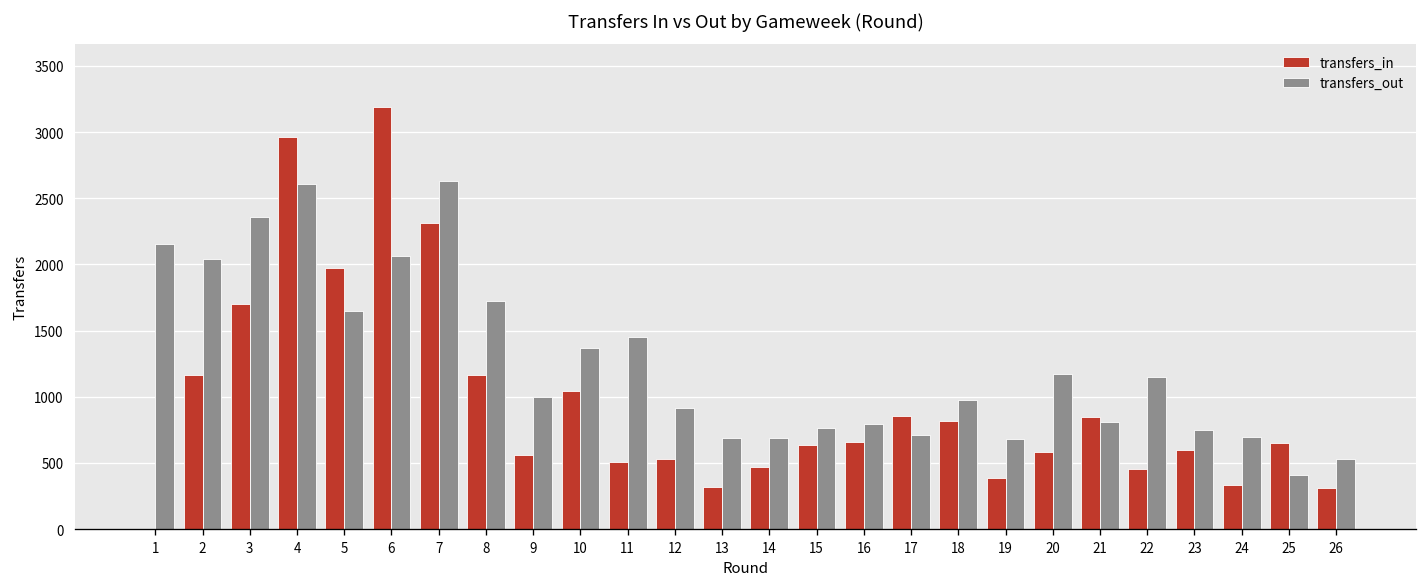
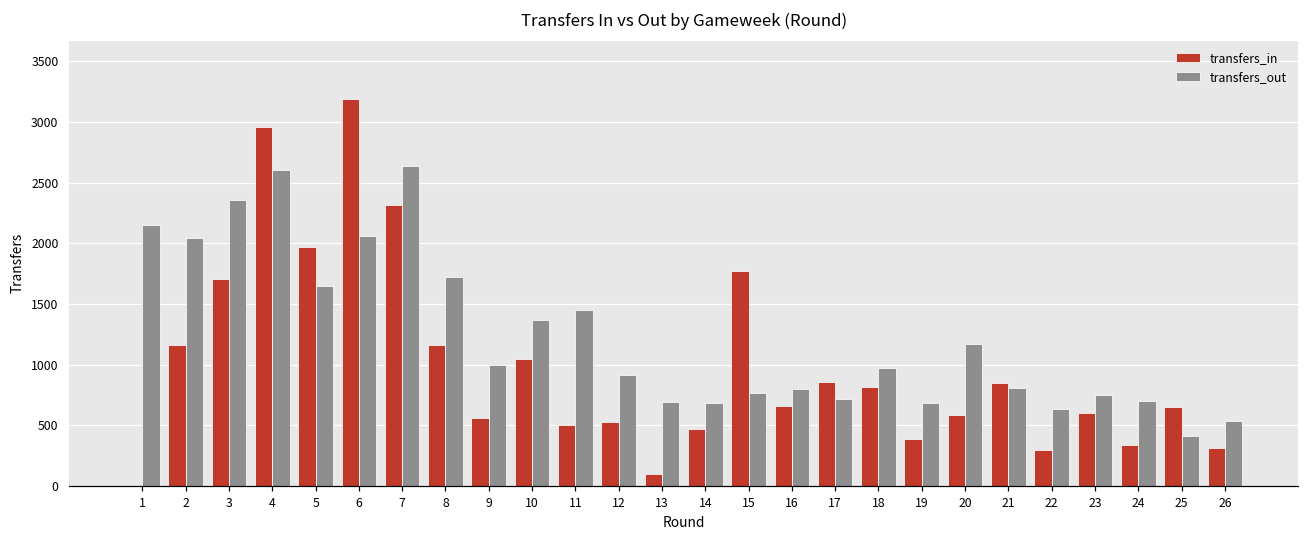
  {
    "transfers_in": {
      "1": 0,
      "2": 1160,
      "3": 1700,
      "4": 2960,
      "5": 1970,
      "6": 3190,
      "7": 2320,
      "8": 1160,
      "9": 560,
      "10": 1040,
      "11": 500,
      "12": 530,
-     "13": 320,
+     "13": 100,
      "14": 470,
-     "15": 630,
+     "15": 1770,
      "16": 660,
      "17": 850,
      "18": 810,
      "19": 390,
      "20": 590,
      "21": 850,
-     "22": 450,
+     "22": 290,
      "23": 600,
      "24": 330,
      "25": 650,
      "26": 310
    },
    "transfers_out": {
      "1": 2150,
      "2": 2040,
      "3": 2360,
      "4": 2610,
      "5": 1650,
      "6": 2060,
      "7": 2630,
      "8": 1730,
      "9": 1000,
      "10": 1370,
      "11": 1450,
      "12": 910,
      "13": 690,
      "14": 690,
      "15": 760,
      "16": 800,
      "17": 710,
      "18": 980,
      "19": 680,
      "20": 1170,
      "21": 810,
-     "22": 1150,
+     "22": 640,
      "23": 750,
      "24": 700,
      "25": 410,
      "26": 530
    }
  }
